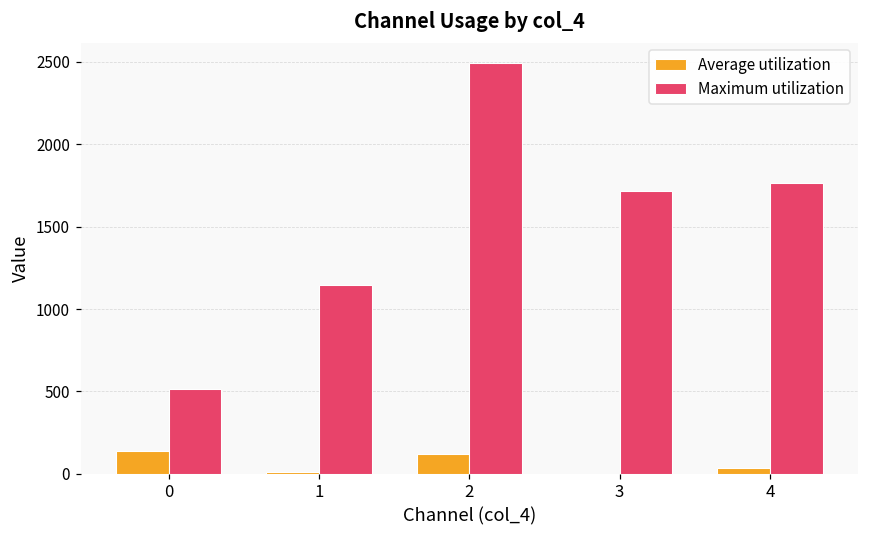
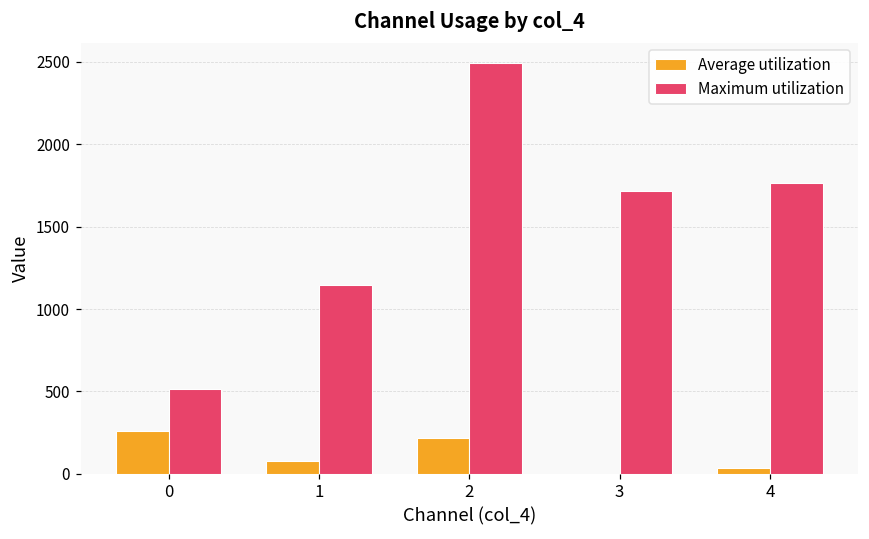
  {
    "Average utilization": {
-     "0": 140,
-     "1": 10,
-     "2": 120,
+     "0": 260,
+     "1": 80,
+     "2": 220,
      "3": 0,
      "4": 40
    },
    "Maximum utilization": {
      "0": 510,
      "1": 1150,
      "2": 2490,
      "3": 1720,
      "4": 1770
    }
  }
